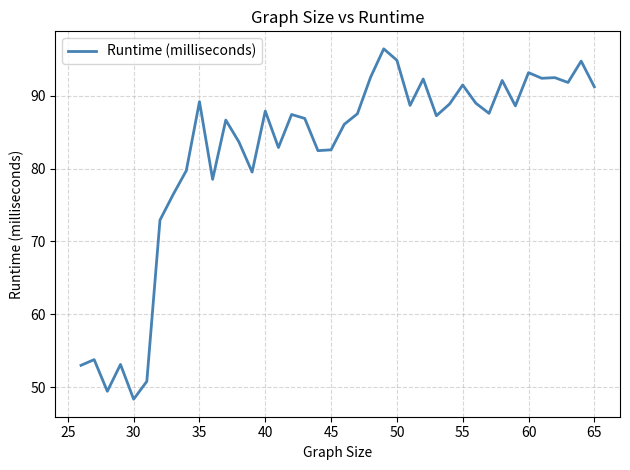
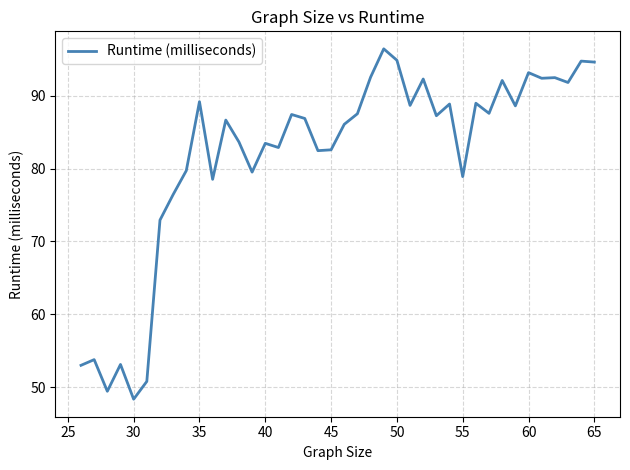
  {
    "30": 48,
    "35": 89,
-   "40": 88,
+   "40": 83,
    "45": 83,
    "50": 95,
-   "55": 91,
+   "55": 79,
    "60": 93,
-   "65": 91
+   "65": 95
  }
